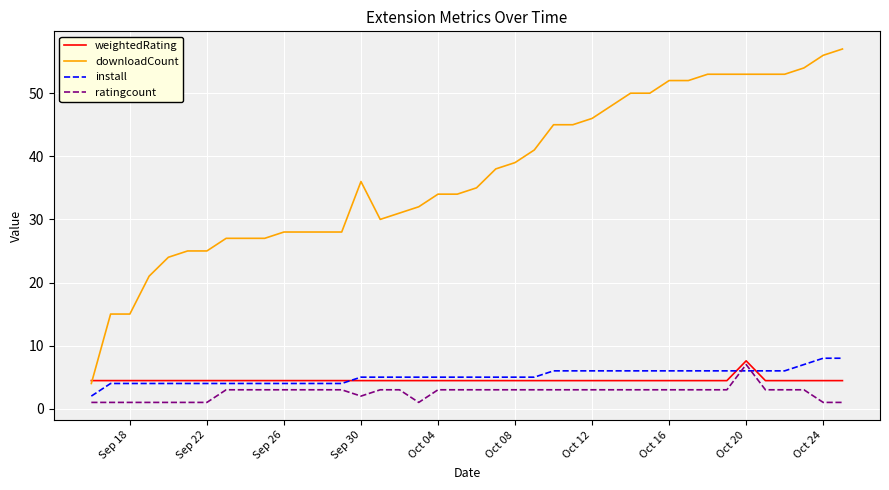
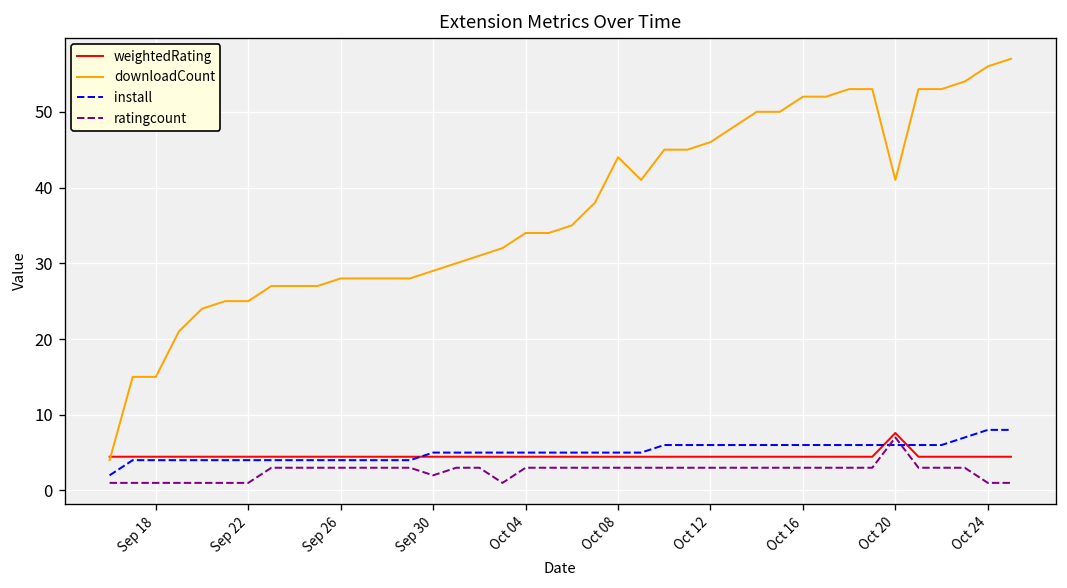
  {
    "weightedRating": {
      "Sep 18": 4,
      "Sep 22": 4,
      "Sep 26": 4,
      "Sep 30": 4,
      "Oct 04": 4,
      "Oct 08": 4,
      "Oct 12": 4,
      "Oct 16": 4,
      "Oct 20": 8,
      "Oct 24": 4
    },
    "downloadCount": {
      "Sep 18": 15,
      "Sep 22": 25,
      "Sep 26": 28,
-     "Sep 30": 36,
+     "Sep 30": 29,
      "Oct 04": 34,
-     "Oct 08": 39,
+     "Oct 08": 44,
      "Oct 12": 46,
      "Oct 16": 52,
-     "Oct 20": 53,
+     "Oct 20": 41,
      "Oct 24": 56
    },
    "install": {
      "Sep 18": 4,
      "Sep 22": 4,
      "Sep 26": 4,
      "Sep 30": 5,
      "Oct 04": 5,
      "Oct 08": 5,
      "Oct 12": 6,
      "Oct 16": 6,
      "Oct 20": 6,
      "Oct 24": 8
    },
    "ratingcount": {
      "Sep 18": 1,
      "Sep 22": 1,
      "Sep 26": 3,
      "Sep 30": 2,
      "Oct 04": 3,
      "Oct 08": 3,
      "Oct 12": 3,
      "Oct 16": 3,
      "Oct 20": 7,
      "Oct 24": 1
    }
  }
